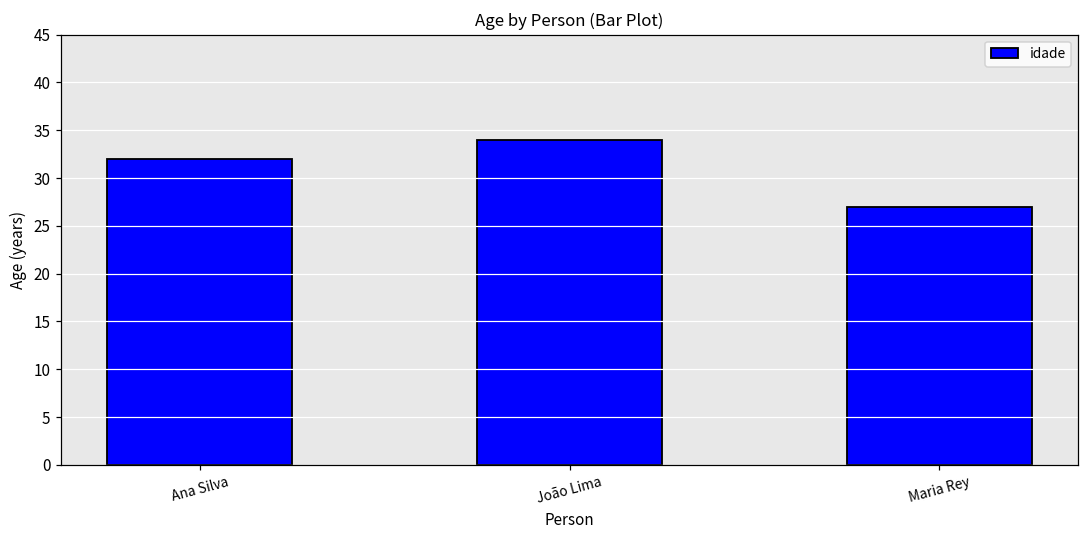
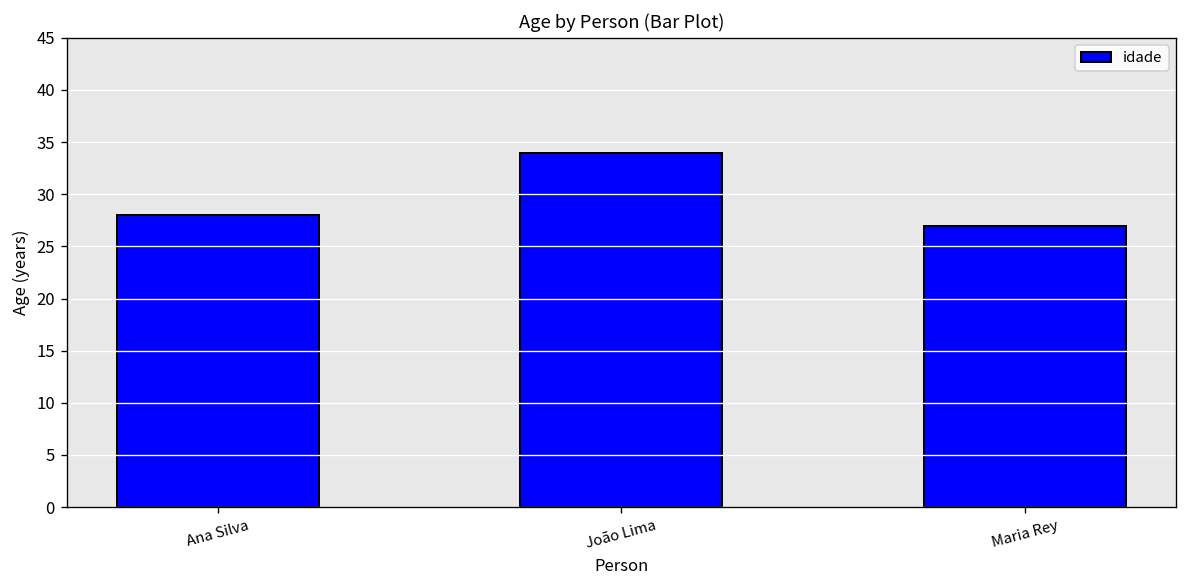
  {
-   "Ana Silva": 32,
+   "Ana Silva": 28,
    "João Lima": 34,
    "Maria Rey": 27
  }
